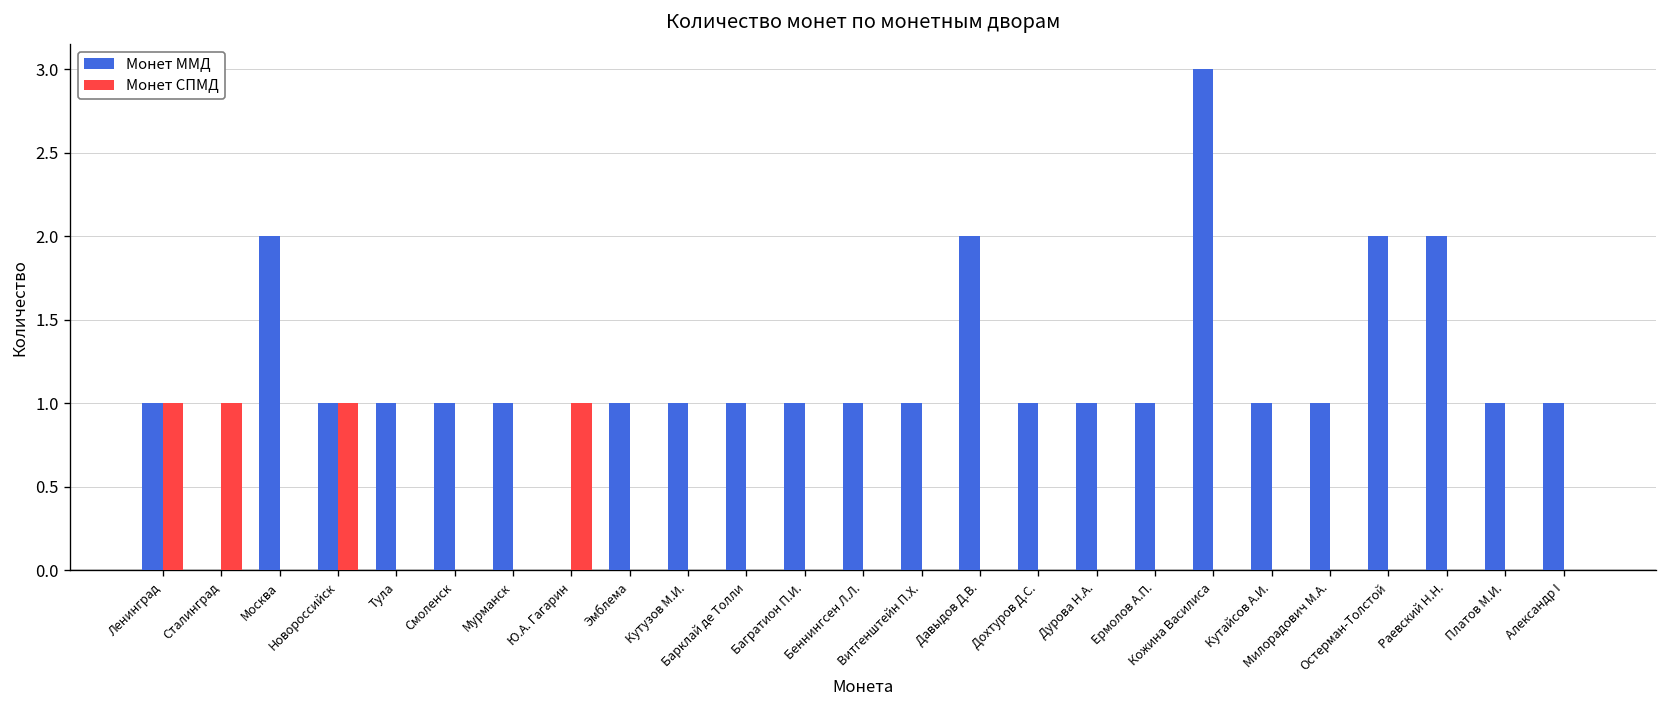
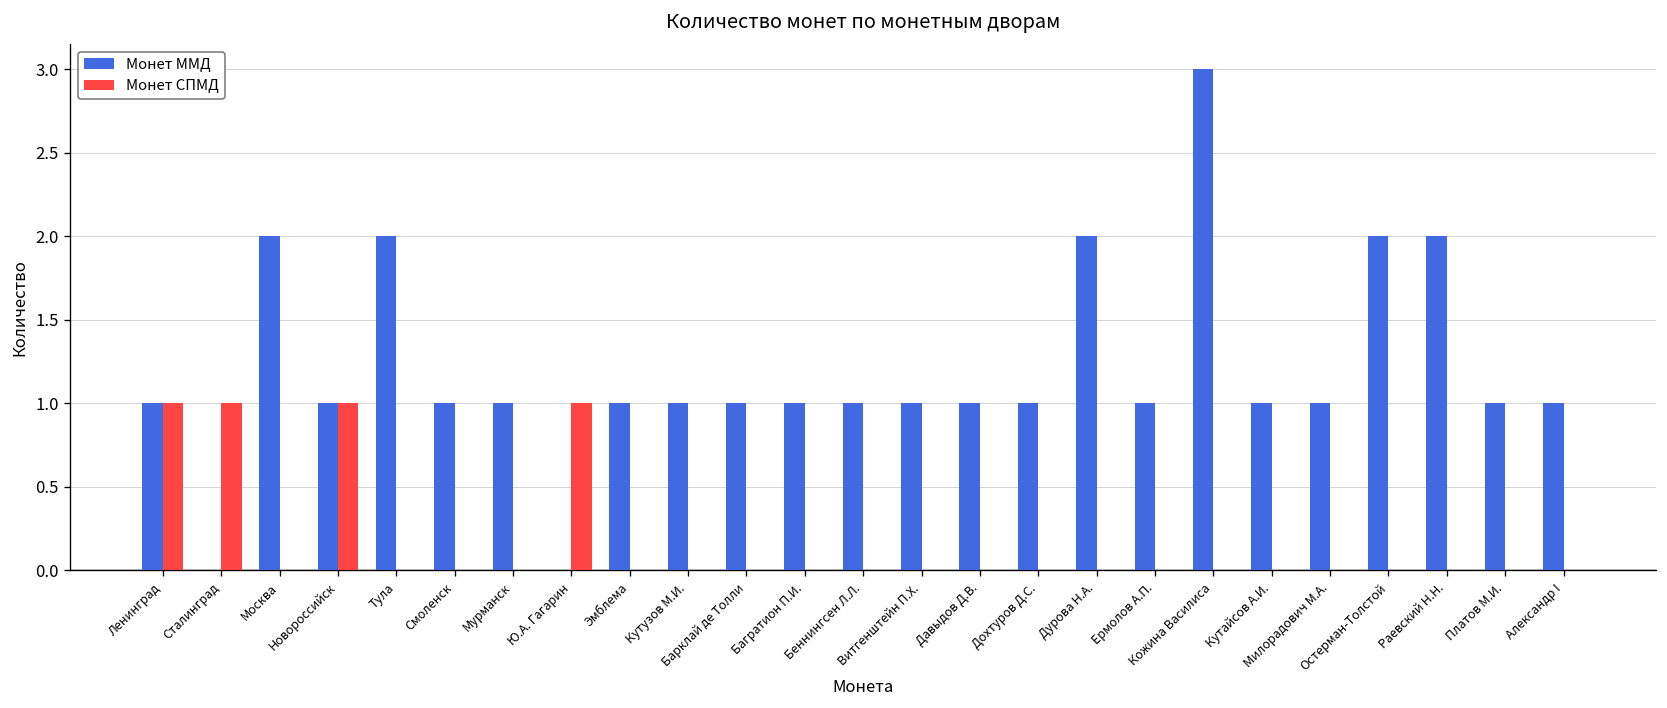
  {
    "Монет ММД": {
      "Ленинград": 1,
      "Сталинград": 0,
      "Москва": 2,
      "Новороссийск": 1,
-     "Тула": 1,
+     "Тула": 2,
      "Смоленск": 1,
      "Мурманск": 1,
      "Ю.А. Гагарин": 0,
      "Эмблема": 1,
      "Кутузов М.И.": 1,
      "Барклай де Толли": 1,
      "Багратион П.И.": 1,
      "Беннингсен Л.Л.": 1,
      "Витгенштейн П.Х.": 1,
-     "Давыдов Д.В.": 2,
+     "Давыдов Д.В.": 1,
      "Дохтуров Д.С.": 1,
-     "Дурова Н.А.": 1,
+     "Дурова Н.А.": 2,
      "Ермолов А.П.": 1,
      "Кожина Василиса": 3,
      "Кутайсов А.И.": 1,
      "Милорадович М.А.": 1,
      "Остерман-Толстой": 2,
      "Раевский Н.Н.": 2,
      "Платов М.И.": 1,
      "Александр I": 1
    },
    "Монет СПМД": {
      "Ленинград": 1,
      "Сталинград": 1,
      "Москва": 0,
      "Новороссийск": 1,
      "Тула": 0,
      "Смоленск": 0,
      "Мурманск": 0,
      "Ю.А. Гагарин": 1,
      "Эмблема": 0,
      "Кутузов М.И.": 0,
      "Барклай де Толли": 0,
      "Багратион П.И.": 0,
      "Беннингсен Л.Л.": 0,
      "Витгенштейн П.Х.": 0,
      "Давыдов Д.В.": 0,
      "Дохтуров Д.С.": 0,
      "Дурова Н.А.": 0,
      "Ермолов А.П.": 0,
      "Кожина Василиса": 0,
      "Кутайсов А.И.": 0,
      "Милорадович М.А.": 0,
      "Остерман-Толстой": 0,
      "Раевский Н.Н.": 0,
      "Платов М.И.": 0,
      "Александр I": 0
    }
  }
